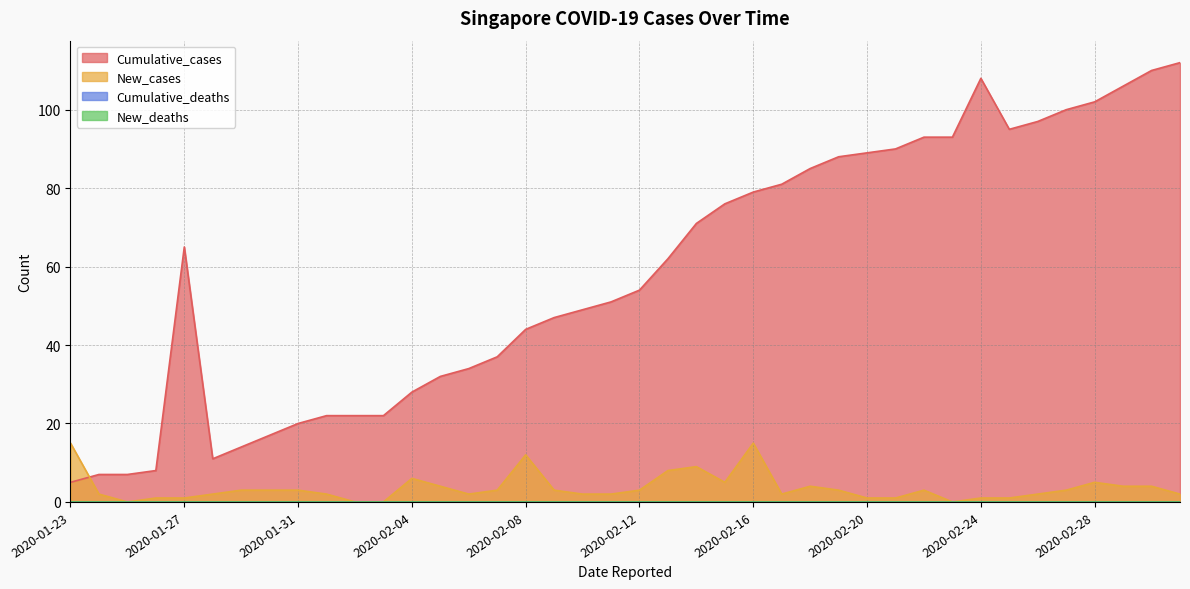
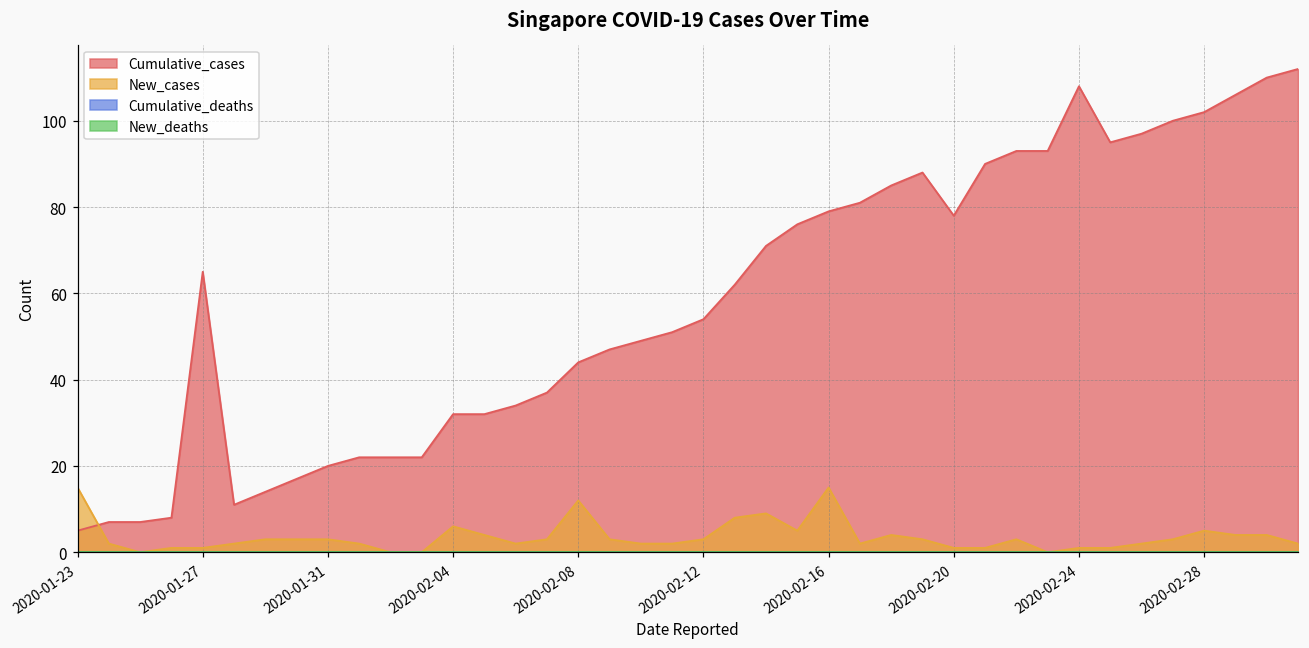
  {
    "Cumulative_cases": {
      "2020-01-23": 5,
      "2020-01-27": 65,
      "2020-01-31": 20,
-     "2020-02-04": 28,
+     "2020-02-04": 32,
      "2020-02-08": 44,
      "2020-02-12": 54,
      "2020-02-16": 79,
-     "2020-02-20": 89,
+     "2020-02-20": 78,
      "2020-02-24": 108,
      "2020-02-28": 102
    },
    "New_cases": {
      "2020-01-23": 15,
      "2020-01-27": 1,
      "2020-01-31": 3,
      "2020-02-04": 6,
      "2020-02-08": 12,
      "2020-02-12": 3,
      "2020-02-16": 15,
      "2020-02-20": 1,
      "2020-02-24": 1,
      "2020-02-28": 5
    },
    "New_deaths": {
      "2020-01-23": 0,
      "2020-01-27": 0,
      "2020-01-31": 0,
      "2020-02-04": 0,
      "2020-02-08": 0,
      "2020-02-12": 0,
      "2020-02-16": 0,
      "2020-02-20": 0,
      "2020-02-24": 0,
      "2020-02-28": 0
    }
  }
